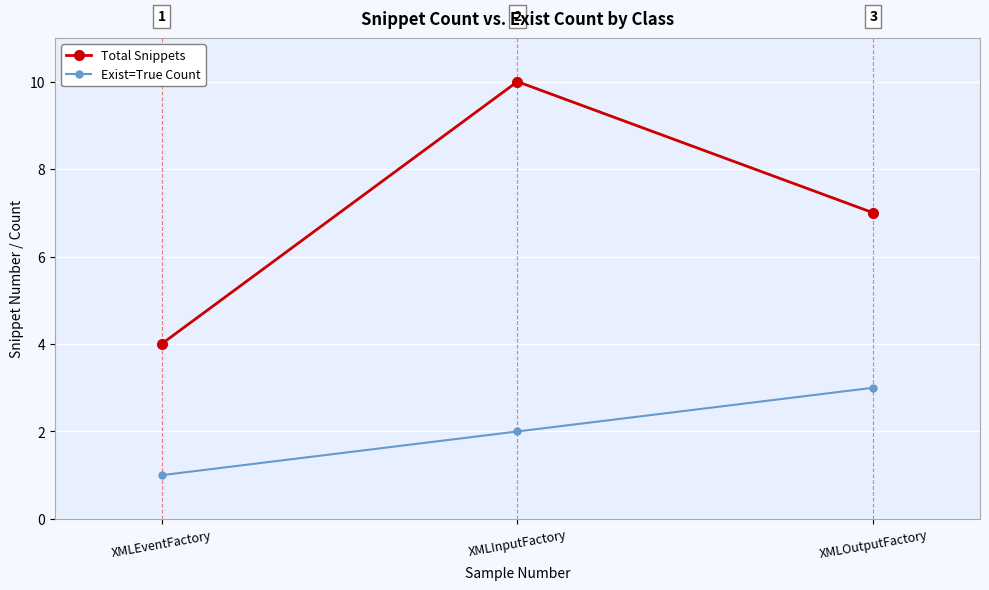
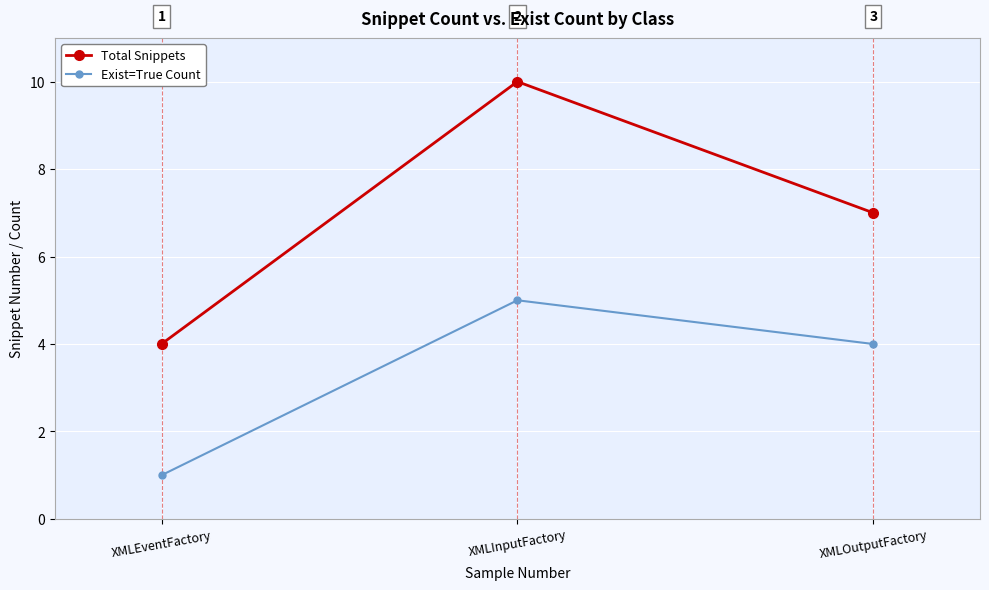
  {
    "Total Snippets": {
      "XMLEventFactory": 4,
      "XMLInputFactory": 10,
      "XMLOutputFactory": 7
    },
    "Exist=True Count": {
      "XMLEventFactory": 1,
-     "XMLInputFactory": 2,
-     "XMLOutputFactory": 3
+     "XMLInputFactory": 5,
+     "XMLOutputFactory": 4
    }
  }
